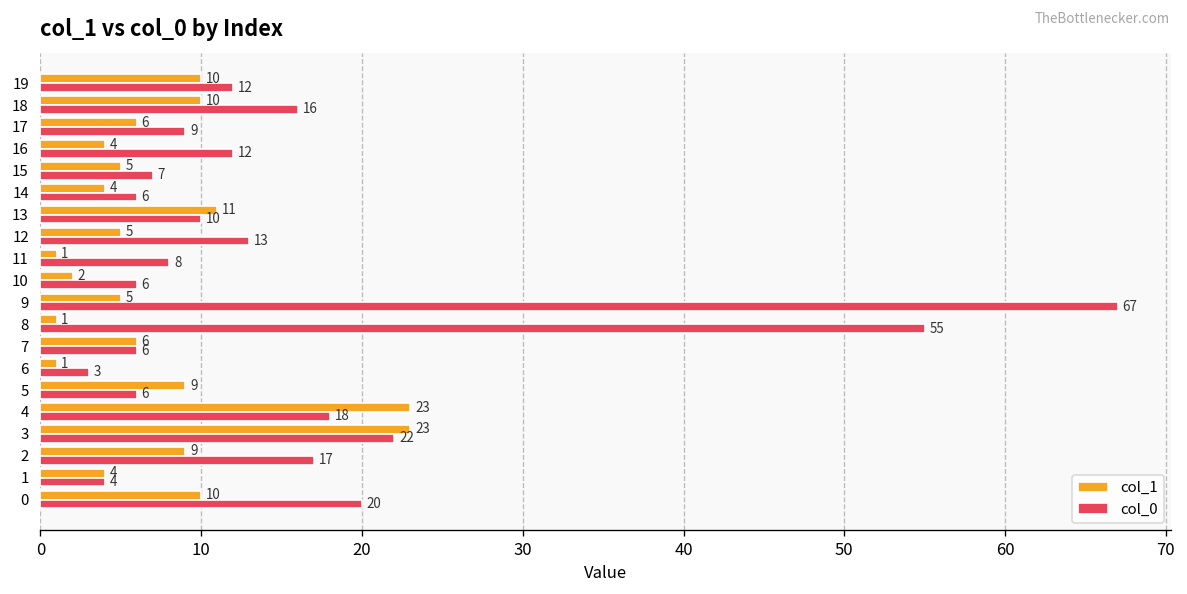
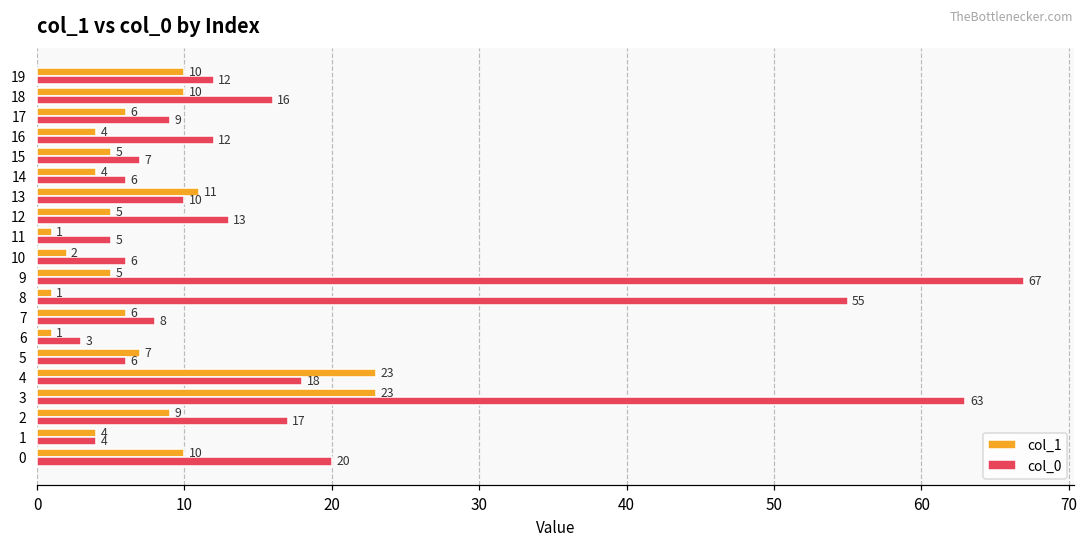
  {
    "col_1": {
      "19": 10,
      "18": 10,
      "17": 6,
      "16": 4,
      "15": 5,
      "14": 4,
      "13": 11,
      "12": 5,
      "11": 1,
      "10": 2,
      "9": 5,
      "8": 1,
      "7": 6,
      "6": 1,
-     "5": 9,
+     "5": 7,
      "4": 23,
      "3": 23,
      "2": 9,
      "0": 10
    },
    "col_0": {
      "19": 12,
      "18": 16,
      "17": 9,
      "16": 12,
      "15": 7,
      "14": 6,
      "13": 10,
      "12": 13,
-     "11": 8,
+     "11": 5,
      "10": 6,
      "9": 67,
      "8": 55,
-     "7": 6,
+     "7": 8,
      "6": 3,
      "5": 6,
      "4": 18,
-     "3": 22,
+     "3": 63,
      "2": 17,
      "0": 20
    }
  }
